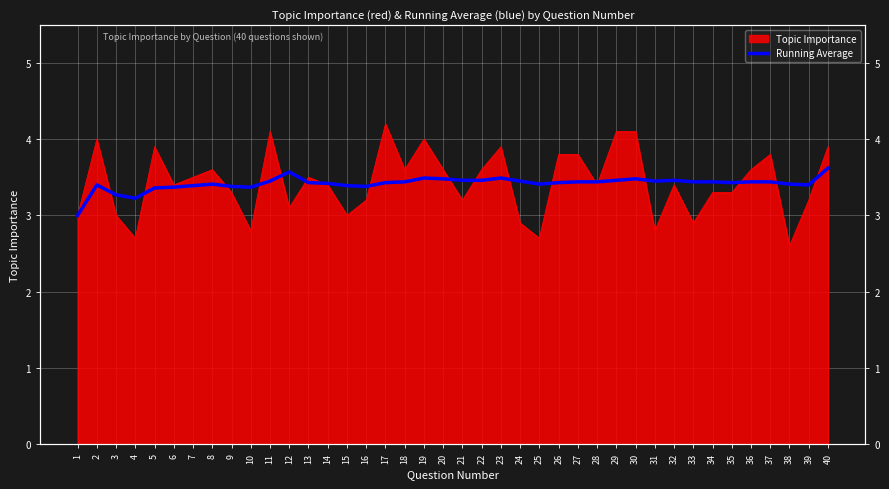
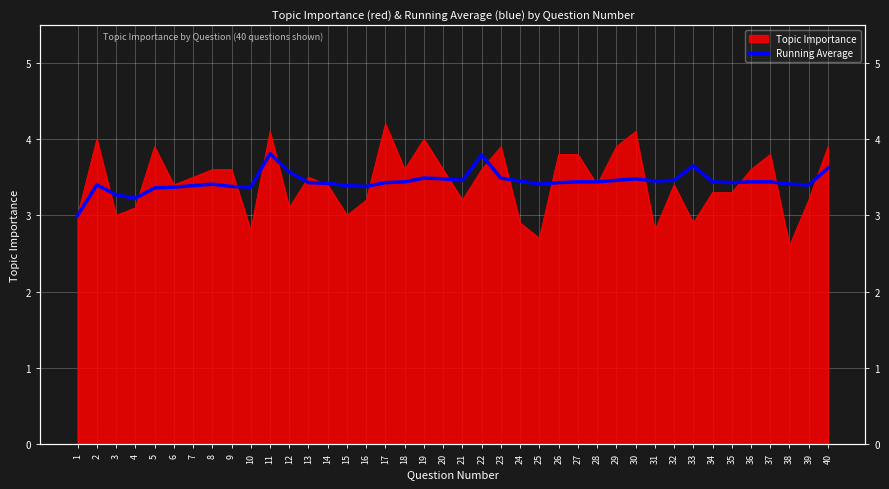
  {
    "Topic Importance": {
      "2": 4.0,
      "3": 3.0,
-     "4": 2.7,
+     "4": 3.1,
      "5": 3.9,
      "7": 3.5,
      "8": 3.6,
-     "9": 3.3,
+     "9": 3.6,
      "10": 2.8,
      "11": 4.1,
      "12": 3.1,
      "13": 3.5,
      "15": 3.0,
      "16": 3.2,
      "17": 4.2,
      "18": 3.6,
      "19": 4.0,
      "20": 3.6,
      "21": 3.2,
      "22": 3.6,
      "23": 3.9,
      "24": 2.9,
      "25": 2.7,
      "26": 3.8,
      "27": 3.8,
      "28": 3.4,
-     "29": 4.1,
+     "29": 3.9,
      "30": 4.1,
      "31": 2.8,
      "32": 3.4,
      "33": 2.9,
      "34": 3.3,
      "35": 3.3,
      "36": 3.6,
      "37": 3.8,
      "38": 2.6,
      "39": 3.2,
      "40": 3.9
    },
    "Running Average": {
      "2": 3.4,
      "3": 3.3,
      "4": 3.2,
      "5": 3.4,
      "7": 3.4,
      "8": 3.4,
      "9": 3.4,
      "10": 3.4,
-     "11": 3.5,
+     "11": 3.8,
      "12": 3.6,
      "13": 3.4,
      "15": 3.4,
      "16": 3.4,
      "17": 3.4,
      "18": 3.4,
      "19": 3.5,
      "20": 3.5,
      "21": 3.5,
-     "22": 3.5,
+     "22": 3.8,
      "23": 3.5,
      "24": 3.5,
      "25": 3.4,
      "26": 3.4,
      "27": 3.4,
      "28": 3.4,
      "29": 3.5,
      "30": 3.5,
      "31": 3.5,
      "32": 3.5,
-     "33": 3.4,
+     "33": 3.7,
      "34": 3.4,
      "35": 3.4,
      "36": 3.4,
      "37": 3.4,
      "38": 3.4,
      "39": 3.4,
      "40": 3.6
    }
  }
